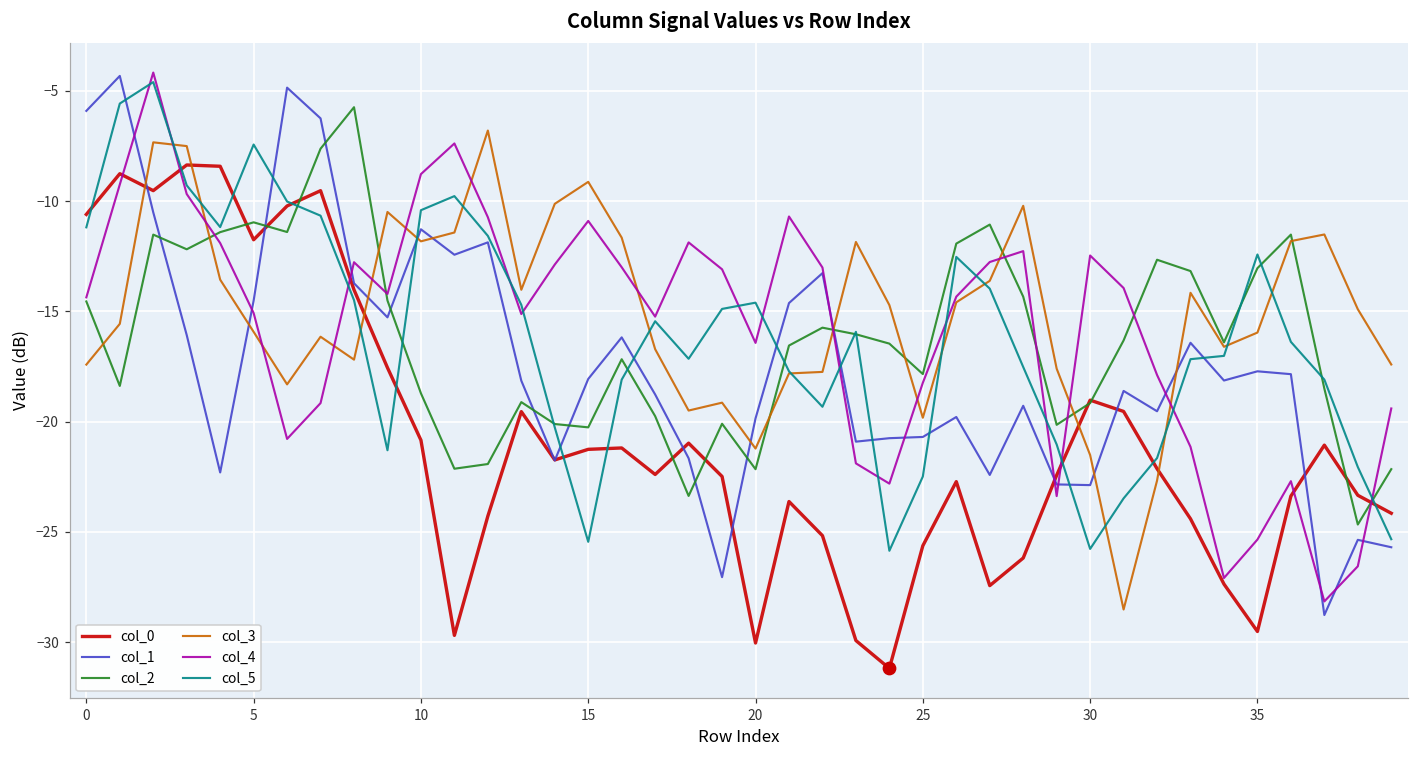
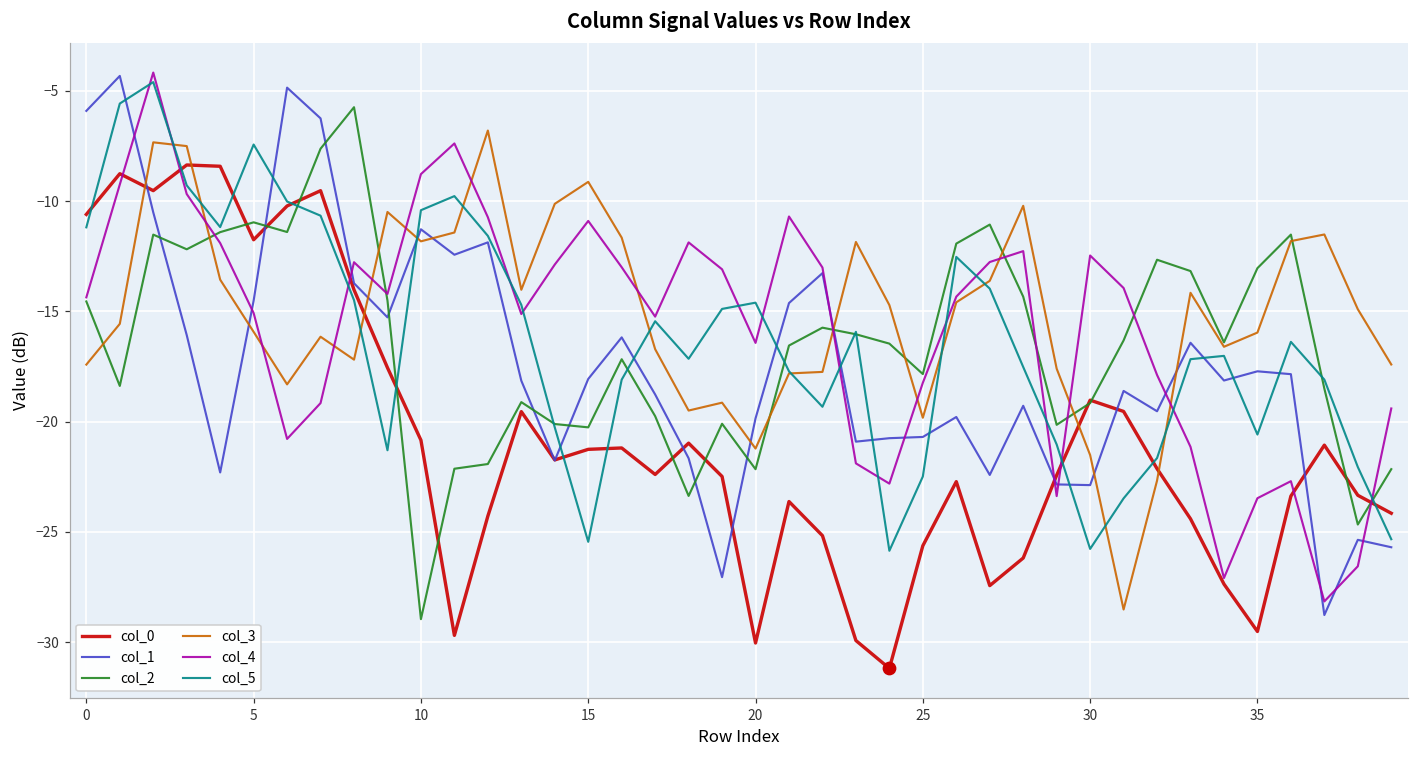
  {
    "col_1": {
      "0": -5.9,
      "5": -14.5,
      "10": -11.3,
      "15": -18.1,
      "20": -19.9,
      "25": -20.7,
      "30": -22.9,
      "35": -17.7
    },
    "col_2": {
      "0": -14.6,
      "5": -11.0,
-     "10": -18.7,
+     "10": -29.0,
      "15": -20.3,
      "20": -22.2,
      "25": -17.8,
      "30": -19.2,
      "35": -13.0
    },
    "col_3": {
      "0": -17.4,
      "5": -15.9,
      "10": -11.8,
      "15": -9.1,
      "20": -21.2,
      "25": -19.8,
      "30": -21.5,
      "35": -16.0
    },
    "col_4": {
      "0": -14.4,
      "5": -15.1,
      "10": -8.8,
      "15": -10.9,
      "20": -16.4,
      "25": -18.2,
      "30": -12.5,
-     "35": -25.4
+     "35": -23.5
    },
    "col_5": {
      "0": -11.2,
      "5": -7.4,
      "10": -10.4,
      "15": -25.5,
      "20": -14.6,
      "25": -22.5,
      "30": -25.8,
-     "35": -12.4
+     "35": -20.6
    }
  }
